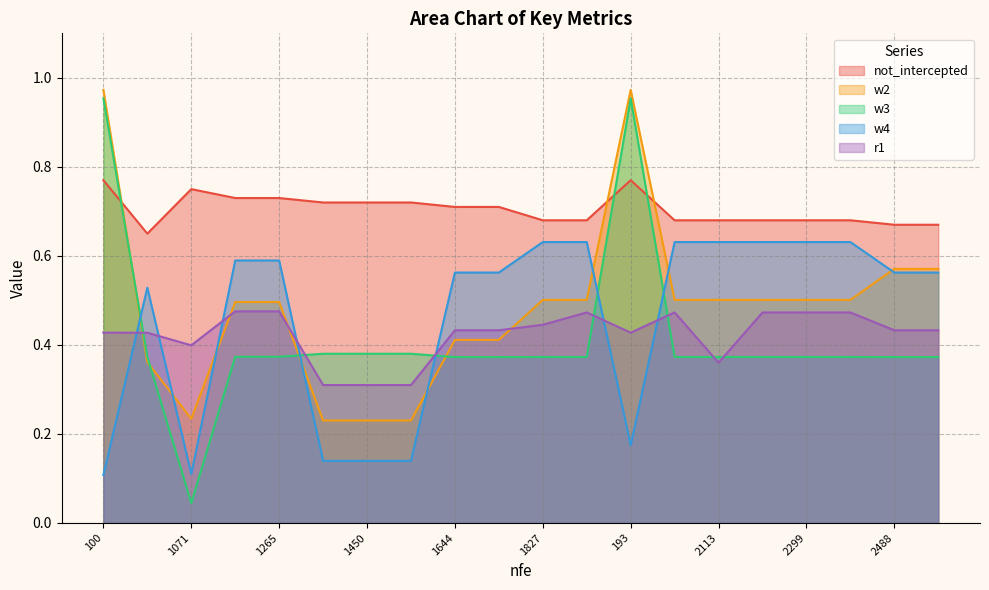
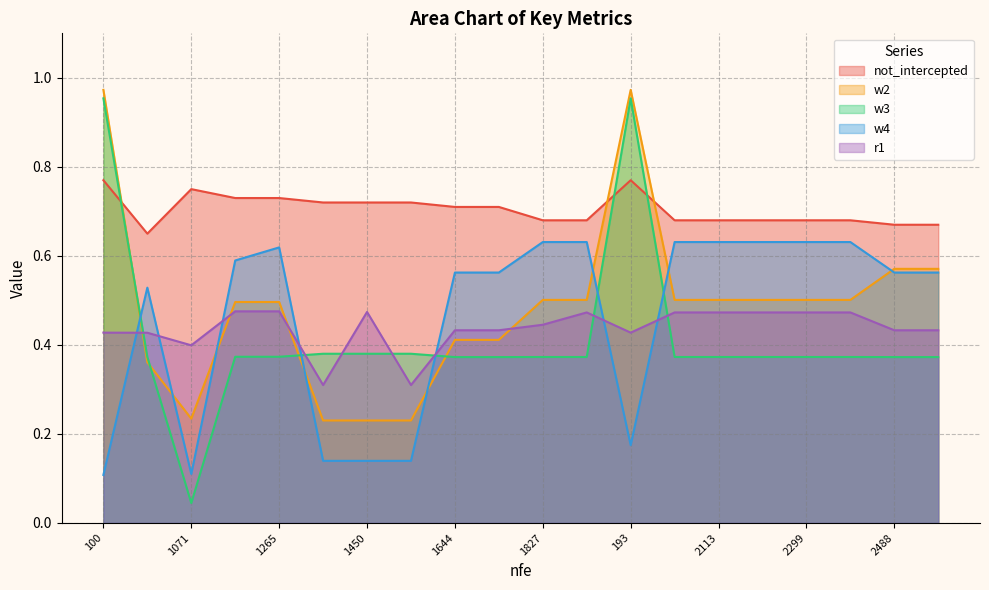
  {
    "w3": {
      "100": 0.95,
      "1071": 0.04,
      "1265": 0.37,
      "1450": 0.38,
      "1644": 0.37,
      "1827": 0.37,
      "193": 0.95,
      "2113": 0.37,
      "2299": 0.37,
      "2488": 0.37
    },
    "w4": {
      "100": 0.11,
      "1071": 0.11,
-     "1265": 0.59,
+     "1265": 0.62,
      "1450": 0.14,
      "1644": 0.56,
      "1827": 0.63,
      "193": 0.17,
      "2113": 0.63,
      "2299": 0.63,
      "2488": 0.56
    },
    "r1": {
      "100": 0.43,
      "1071": 0.40,
      "1265": 0.48,
-     "1450": 0.31,
+     "1450": 0.47,
      "1644": 0.43,
      "1827": 0.45,
      "193": 0.43,
-     "2113": 0.36,
+     "2113": 0.47,
      "2299": 0.47,
      "2488": 0.43
    }
  }
